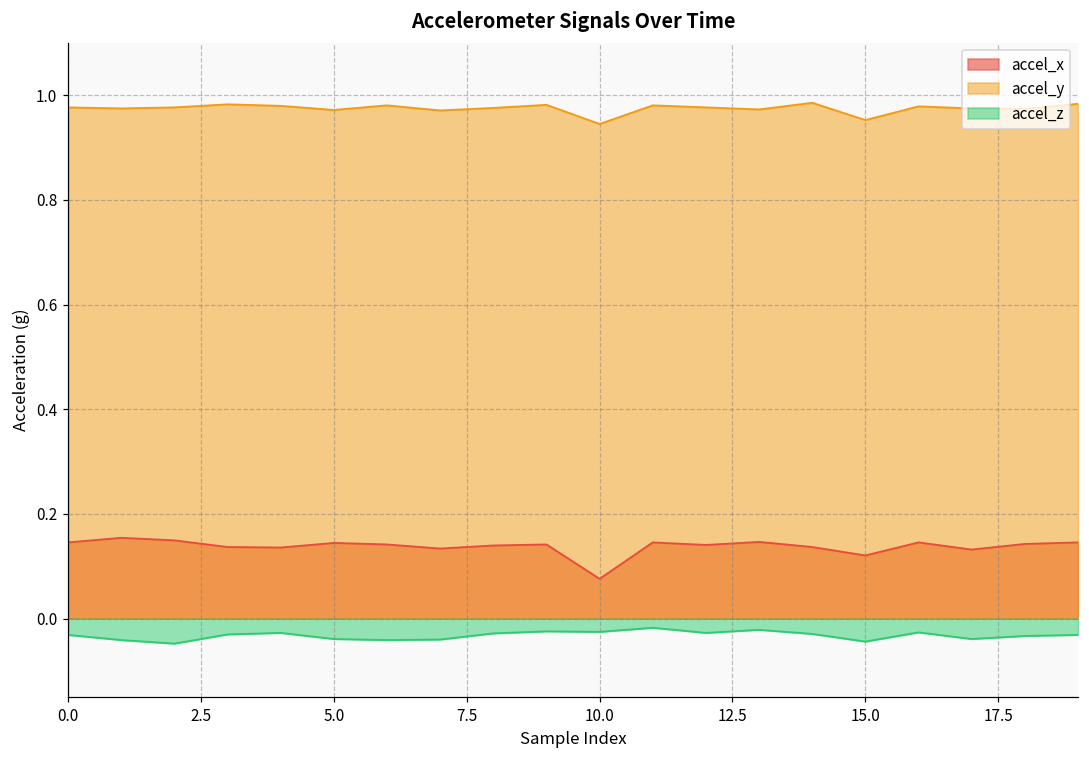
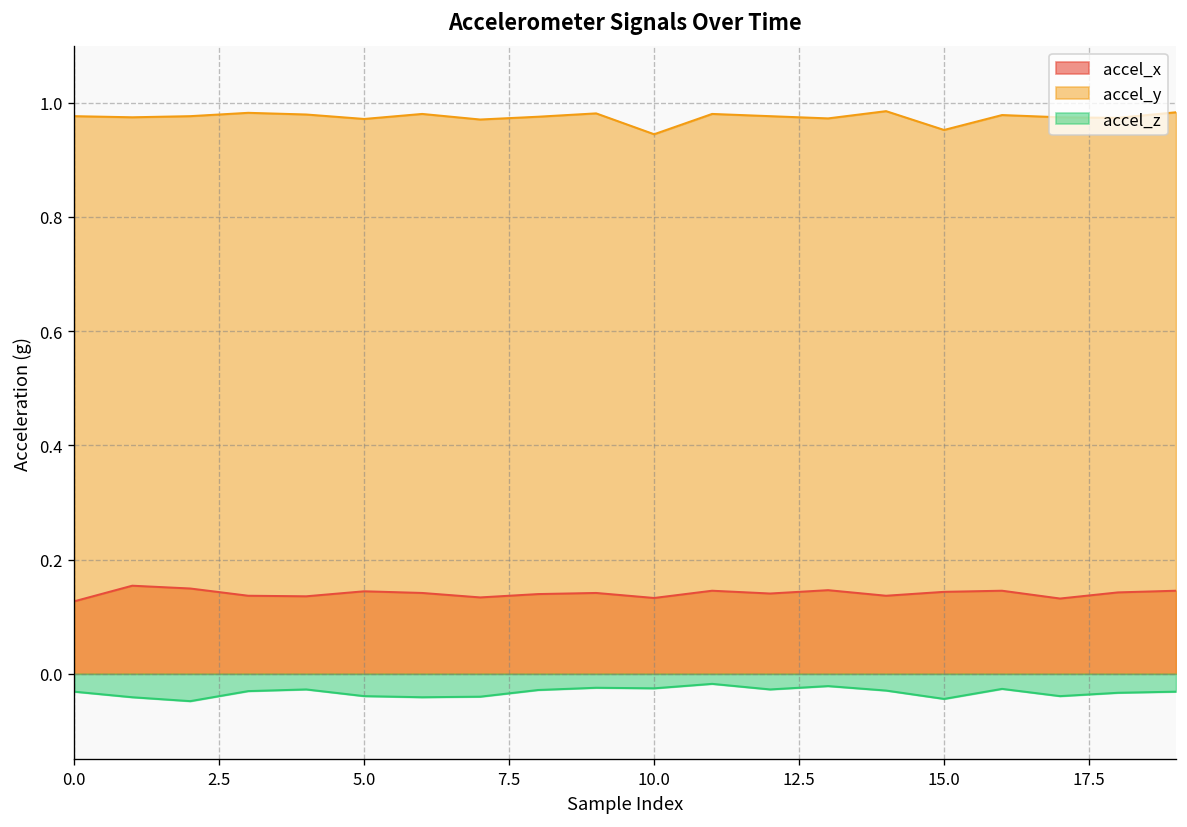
  {
    "accel_x": {
-     "0.0": 0.15,
+     "0.0": 0.13,
      "5.0": 0.14,
-     "10.0": 0.08,
-     "15.0": 0.12
+     "10.0": 0.13,
+     "15.0": 0.14
    },
    "accel_y": {
      "0.0": 0.98,
      "5.0": 0.97,
      "10.0": 0.94,
      "15.0": 0.95
    }
  }
